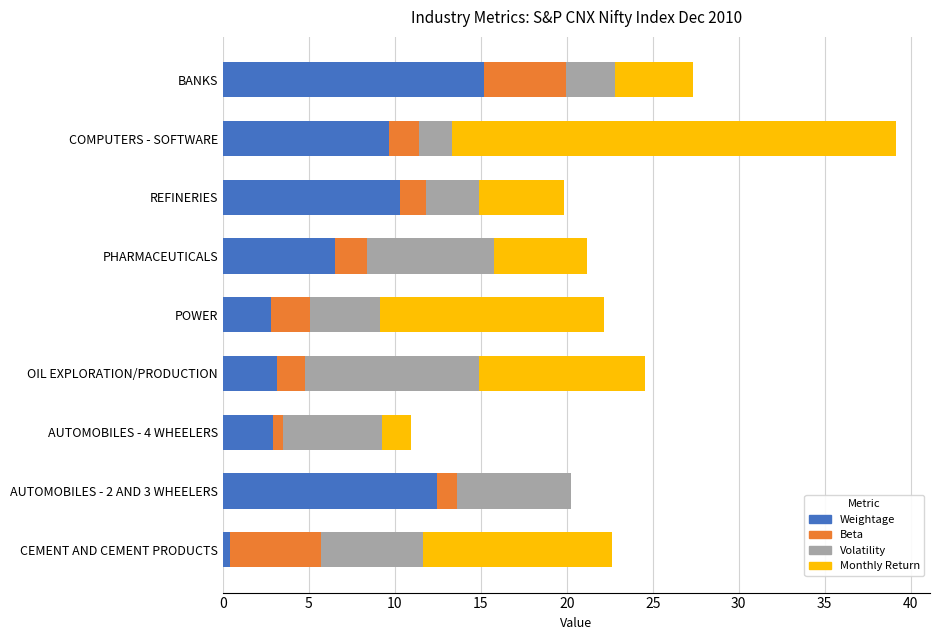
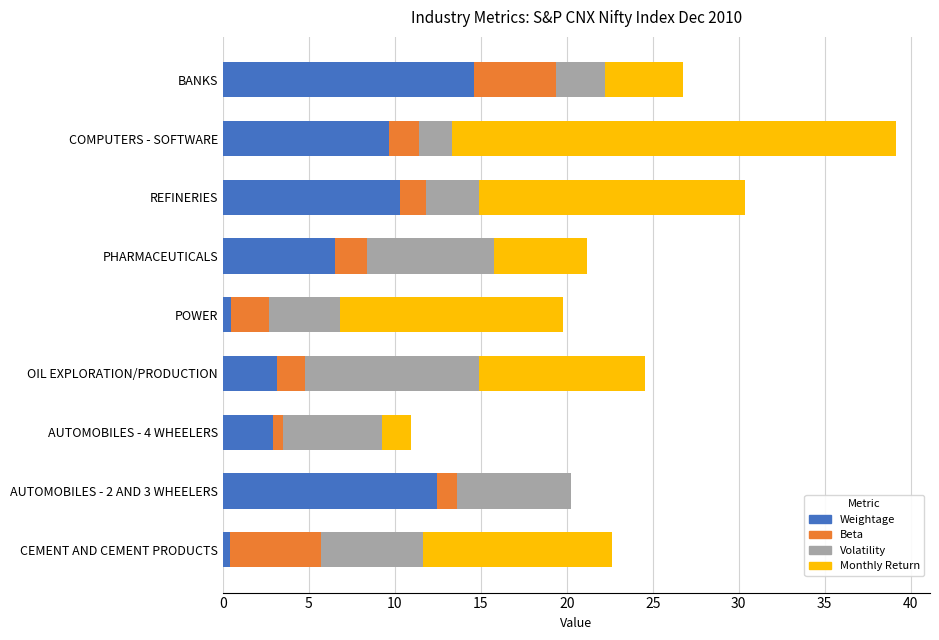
  {
    "Weightage": {
-     "BANKS": 15.2,
+     "BANKS": 14.6,
      "COMPUTERS - SOFTWARE": 9.7,
      "REFINERIES": 10.3,
      "PHARMACEUTICALS": 6.5,
-     "POWER": 2.8,
+     "POWER": 0.5,
      "OIL EXPLORATION/PRODUCTION": 3.2,
      "AUTOMOBILES - 4 WHEELERS": 2.9,
      "AUTOMOBILES - 2 AND 3 WHEELERS": 12.5,
      "CEMENT AND CEMENT PRODUCTS": 0.4
    },
    "Beta": {
      "BANKS": 4.8,
      "COMPUTERS - SOFTWARE": 1.7,
      "REFINERIES": 1.5,
      "PHARMACEUTICALS": 1.9,
      "POWER": 2.2,
      "OIL EXPLORATION/PRODUCTION": 1.6,
      "AUTOMOBILES - 4 WHEELERS": 0.6,
      "AUTOMOBILES - 2 AND 3 WHEELERS": 1.1,
      "CEMENT AND CEMENT PRODUCTS": 5.3
    },
    "Volatility": {
      "BANKS": 2.8,
      "COMPUTERS - SOFTWARE": 1.9,
      "REFINERIES": 3.1,
      "PHARMACEUTICALS": 7.4,
      "POWER": 4.1,
      "OIL EXPLORATION/PRODUCTION": 10.1,
      "AUTOMOBILES - 4 WHEELERS": 5.8,
      "AUTOMOBILES - 2 AND 3 WHEELERS": 6.7,
      "CEMENT AND CEMENT PRODUCTS": 5.9
    },
    "Monthly Return": {
      "BANKS": 4.5,
      "COMPUTERS - SOFTWARE": 25.8,
-     "REFINERIES": 4.9,
+     "REFINERIES": 15.4,
      "PHARMACEUTICALS": 5.4,
      "POWER": 13.0,
      "OIL EXPLORATION/PRODUCTION": 9.6,
      "AUTOMOBILES - 4 WHEELERS": 1.7,
      "AUTOMOBILES - 2 AND 3 WHEELERS": 0.0,
      "CEMENT AND CEMENT PRODUCTS": 11.0
    }
  }
